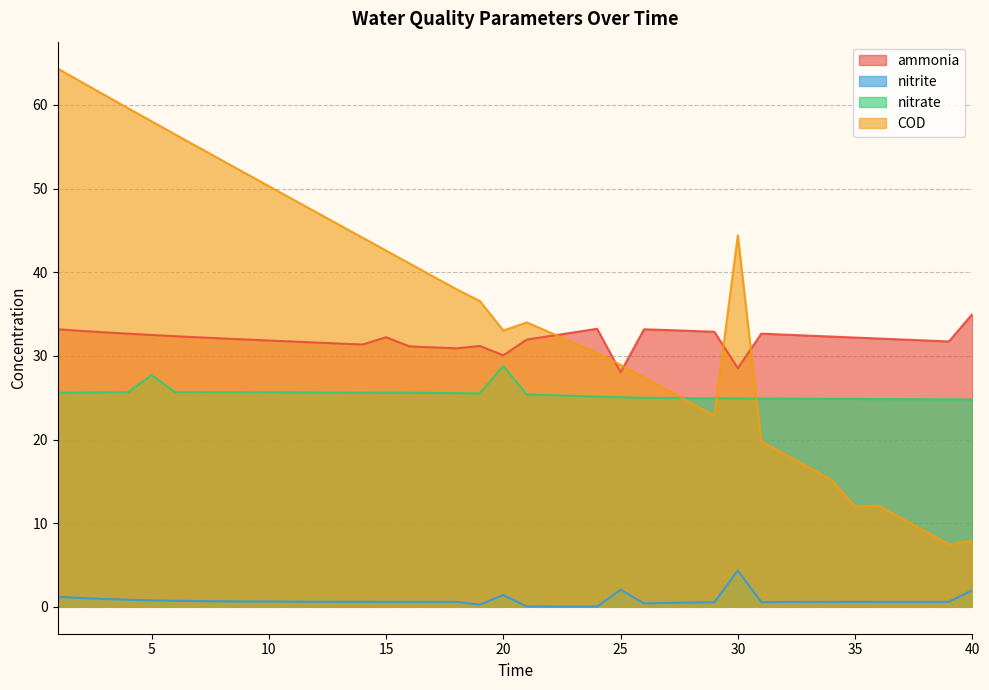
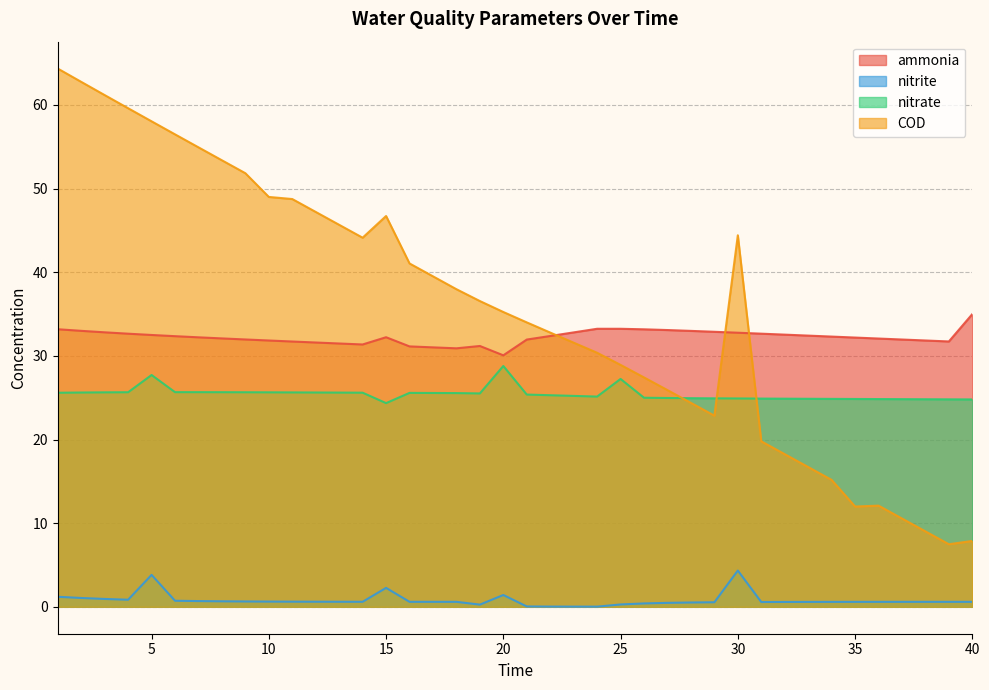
  {
    "ammonia": {
      "5": 33,
      "10": 32,
      "15": 32,
      "20": 30,
-     "25": 28,
-     "30": 29,
+     "25": 33,
+     "30": 33,
      "35": 32,
      "40": 35
    },
    "nitrite": {
-     "5": 1,
+     "5": 4,
      "10": 1,
-     "15": 1,
+     "15": 2,
      "20": 1,
-     "25": 2,
+     "25": 0,
      "30": 4,
      "35": 1,
-     "40": 2
+     "40": 1
    },
    "nitrate": {
      "5": 28,
      "10": 26,
-     "15": 26,
+     "15": 24,
      "20": 29,
-     "25": 25,
+     "25": 27,
      "30": 25,
      "35": 25,
      "40": 25
    },
    "COD": {
      "5": 58,
-     "10": 50,
-     "15": 43,
-     "20": 33,
+     "10": 49,
+     "15": 47,
+     "20": 35,
      "25": 29,
      "30": 44,
      "35": 12,
      "40": 8
    }
  }
